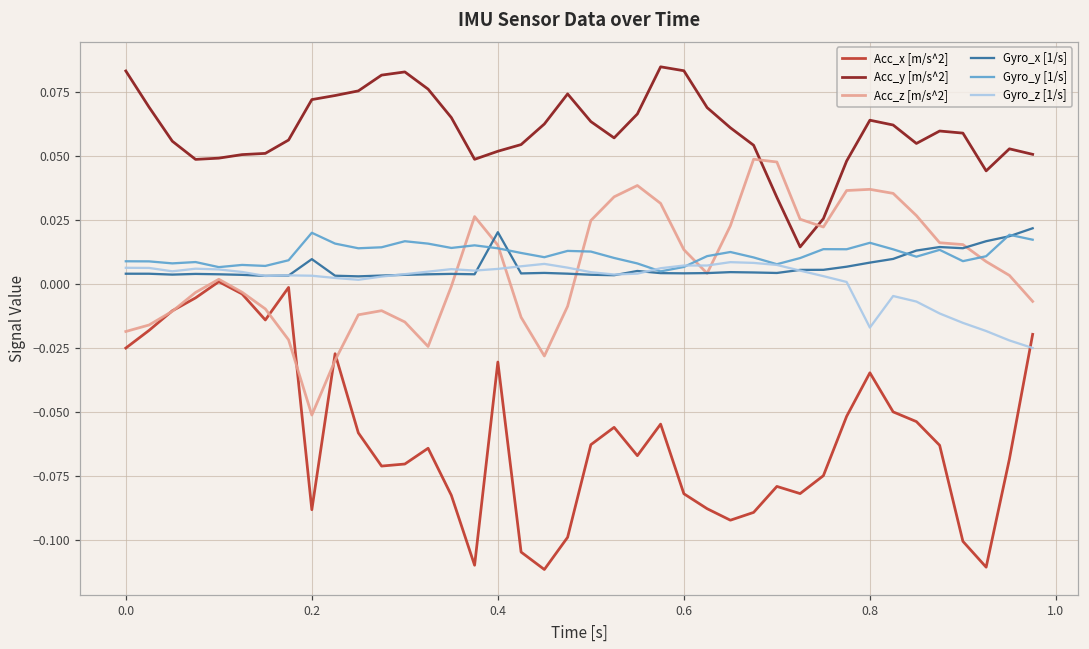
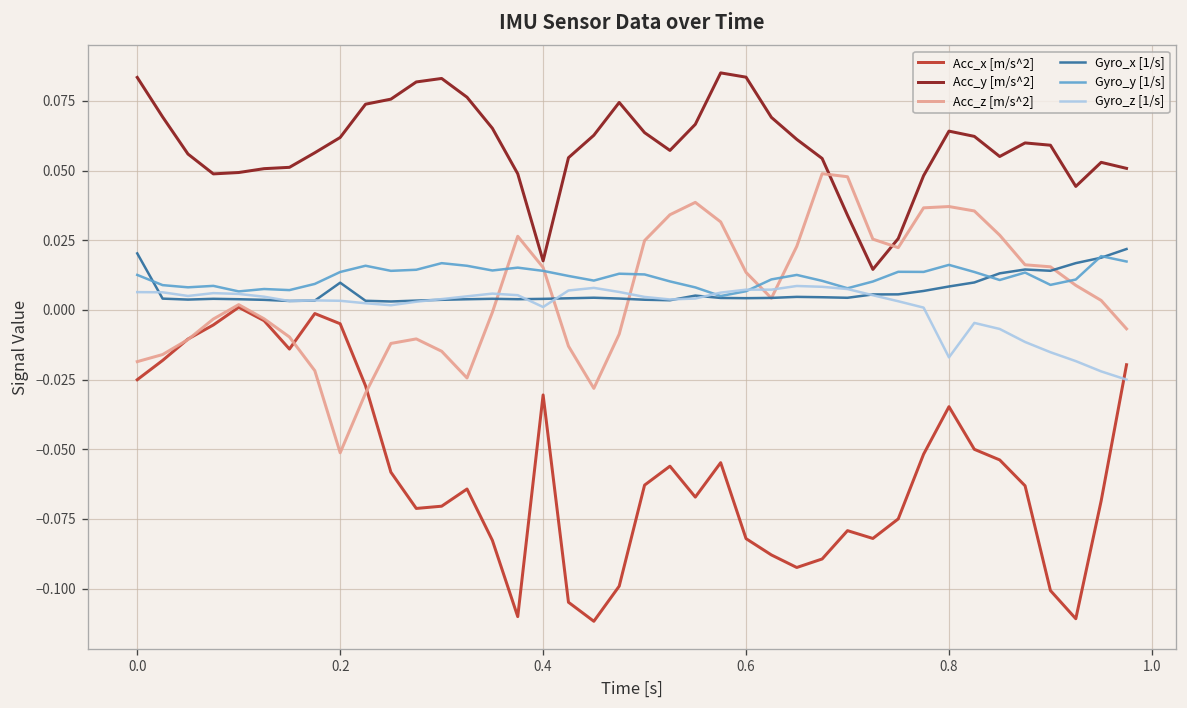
  {
    "Acc_x [m/s^2]": {
      "0.0": -0.025,
-     "0.2": -0.088,
+     "0.2": -0.005,
      "0.4": -0.030,
      "0.6": -0.082,
      "0.8": -0.035
    },
    "Acc_y [m/s^2]": {
      "0.0": 0.083,
-     "0.2": 0.072,
-     "0.4": 0.052,
+     "0.2": 0.062,
+     "0.4": 0.018,
      "0.6": 0.083,
      "0.8": 0.064
    },
    "Acc_z [m/s^2]": {
      "0.0": -0.019,
      "0.2": -0.051,
      "0.4": 0.015,
      "0.6": 0.013,
      "0.8": 0.037
    },
    "Gyro_x [1/s]": {
-     "0.0": 0.004,
+     "0.0": 0.020,
      "0.2": 0.010,
-     "0.4": 0.020,
+     "0.4": 0.004,
      "0.6": 0.004,
      "0.8": 0.008
    },
    "Gyro_y [1/s]": {
-     "0.0": 0.009,
-     "0.2": 0.020,
+     "0.0": 0.013,
+     "0.2": 0.014,
      "0.4": 0.014,
      "0.8": 0.016
    },
    "Gyro_z [1/s]": {
      "0.0": 0.006,
      "0.2": 0.003,
-     "0.4": 0.006,
+     "0.4": 0.001,
      "0.8": -0.017
    }
  }
